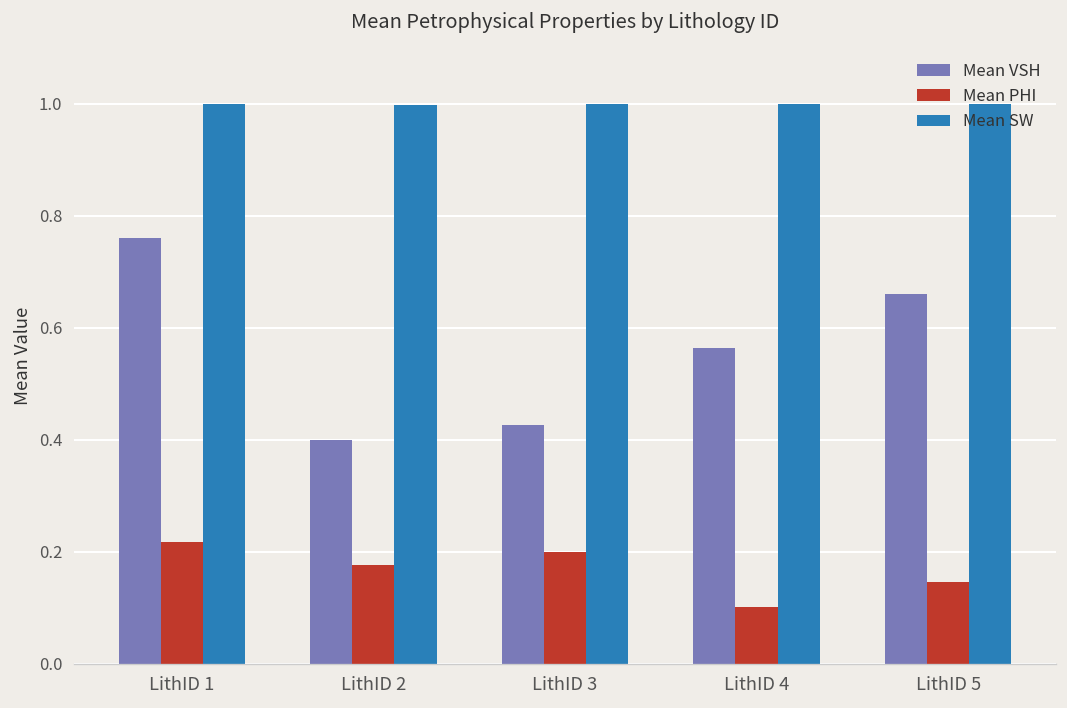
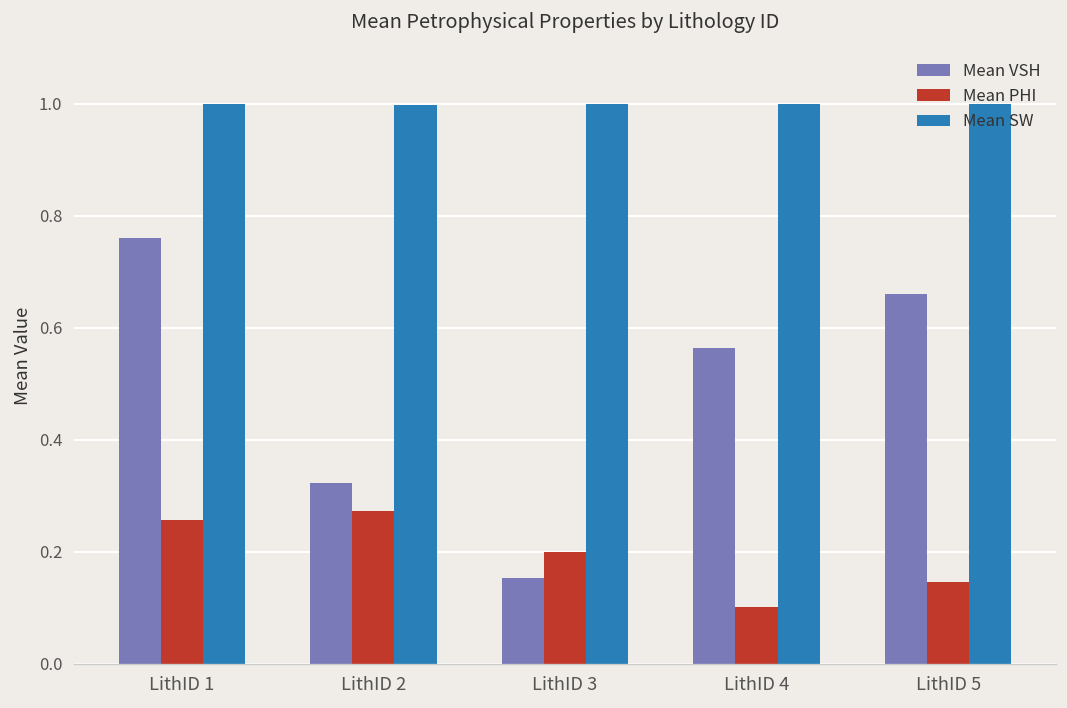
  {
    "Mean VSH": {
      "LithID 1": 0.76,
-     "LithID 2": 0.40,
-     "LithID 3": 0.43,
+     "LithID 2": 0.32,
+     "LithID 3": 0.15,
      "LithID 4": 0.56,
      "LithID 5": 0.66
    },
    "Mean PHI": {
-     "LithID 1": 0.22,
-     "LithID 2": 0.18,
+     "LithID 1": 0.26,
+     "LithID 2": 0.27,
      "LithID 3": 0.20,
      "LithID 4": 0.10,
      "LithID 5": 0.15
    },
    "Mean SW": {
      "LithID 1": 1.00,
      "LithID 2": 1.00,
      "LithID 3": 1.00,
      "LithID 4": 1.00,
      "LithID 5": 1.00
    }
  }
